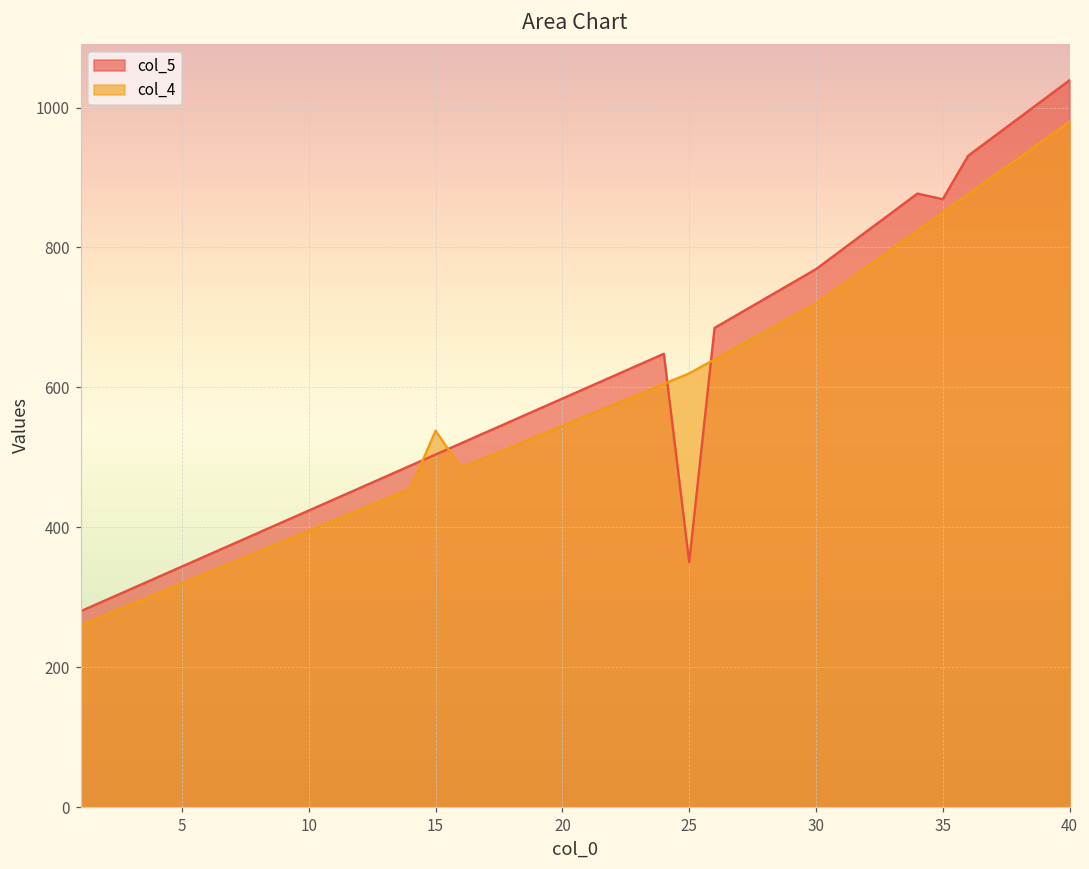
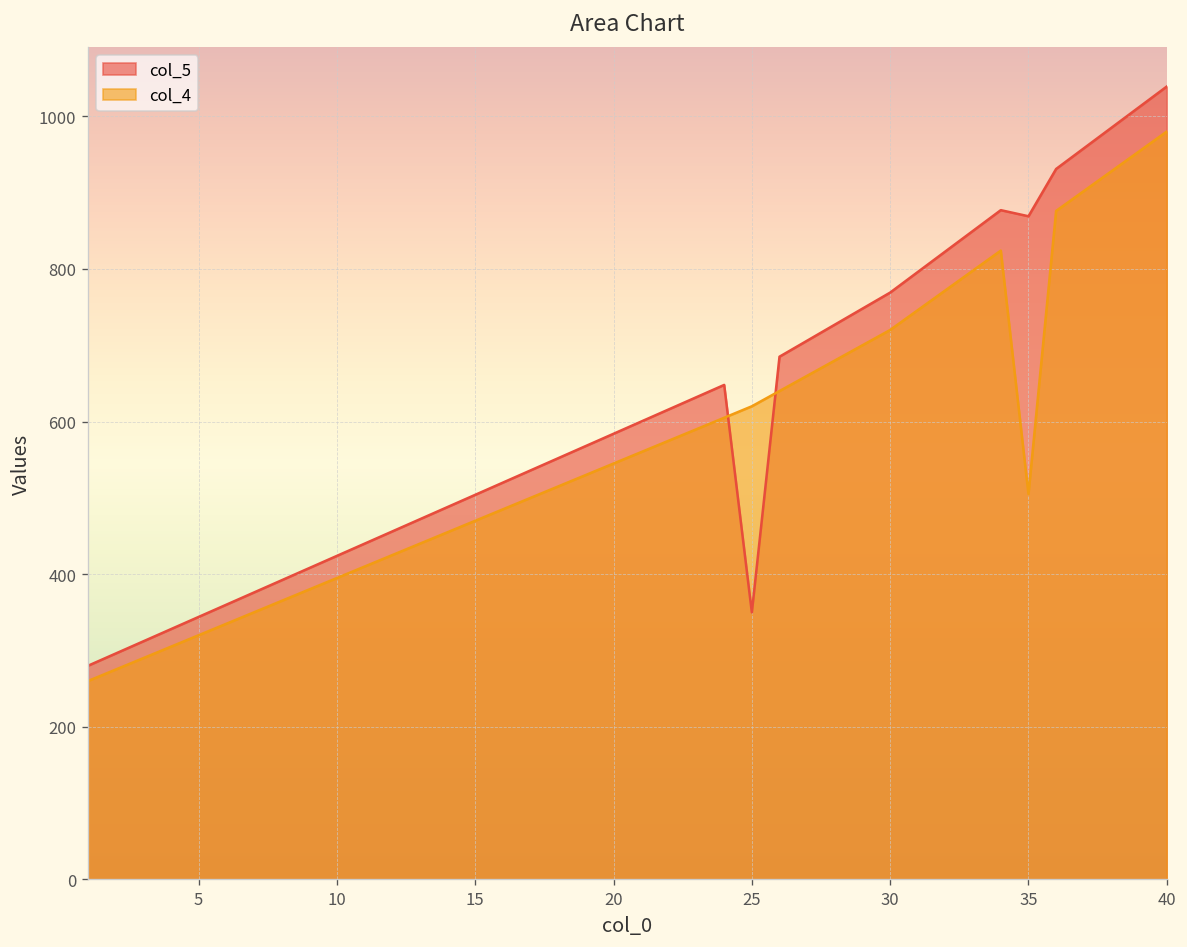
  {
    "col_5": {
      "5": 340,
      "10": 420,
      "15": 500,
      "20": 580,
      "25": 350,
      "30": 770,
      "35": 870,
      "40": 1040
    },
    "col_4": {
      "5": 320,
      "10": 400,
-     "15": 540,
+     "15": 470,
      "20": 550,
      "25": 620,
      "30": 720,
-     "35": 850,
+     "35": 510,
      "40": 980
    }
  }
